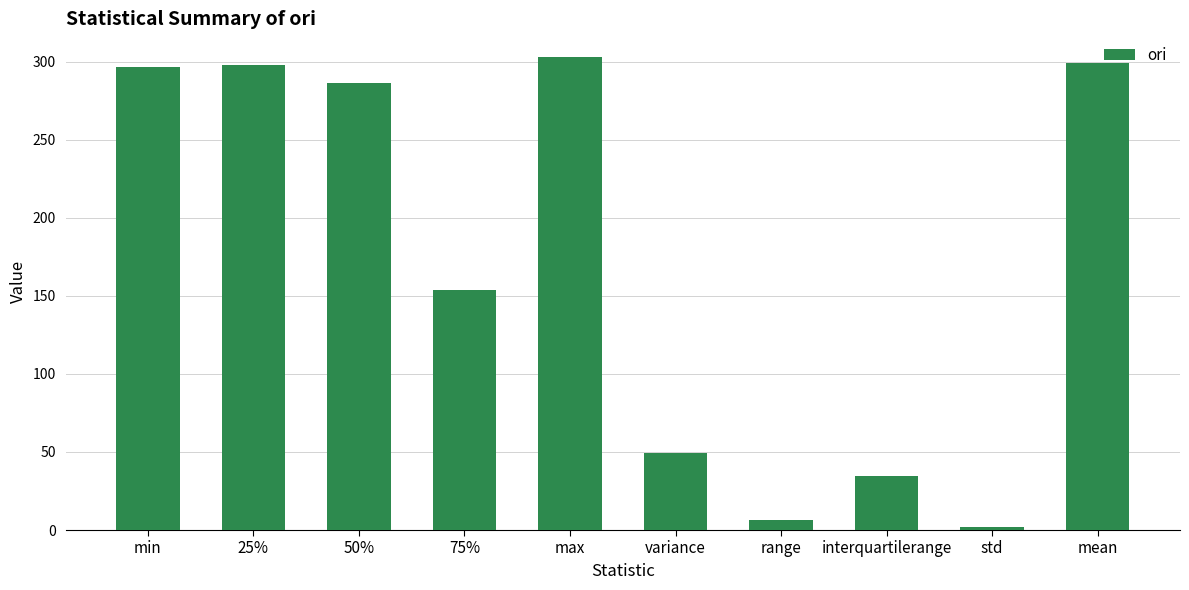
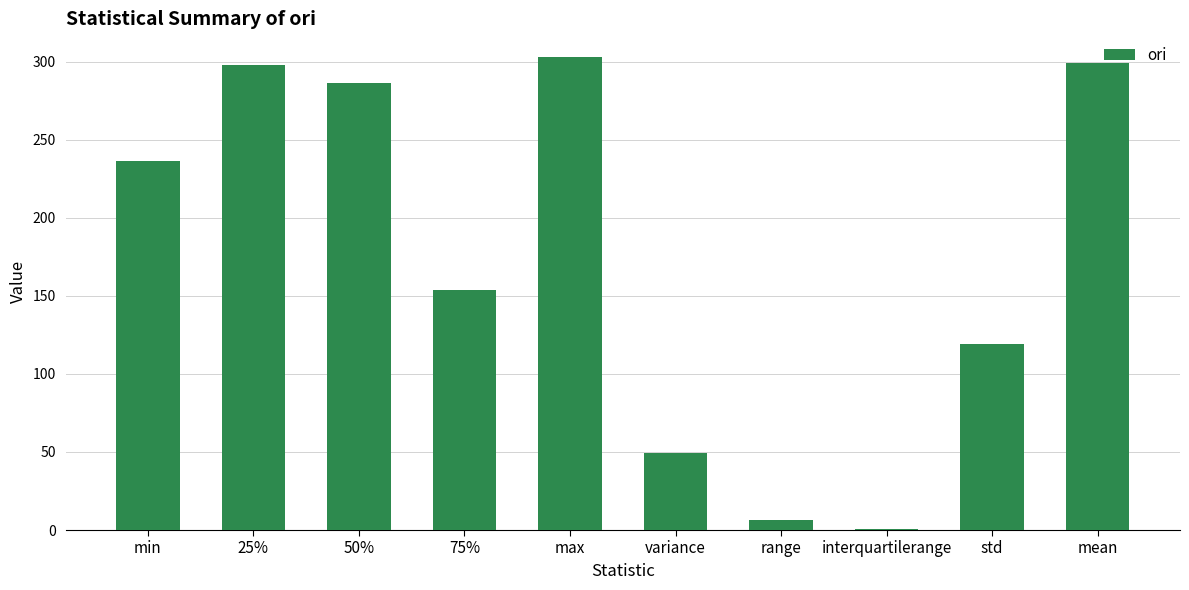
  {
-   "min": 297,
+   "min": 237,
    "25%": 298,
    "50%": 286,
    "75%": 154,
    "max": 303,
    "variance": 49,
    "range": 6,
-   "interquartilerange": 35,
-   "std": 2,
+   "interquartilerange": 1,
+   "std": 119,
    "mean": 299
  }
